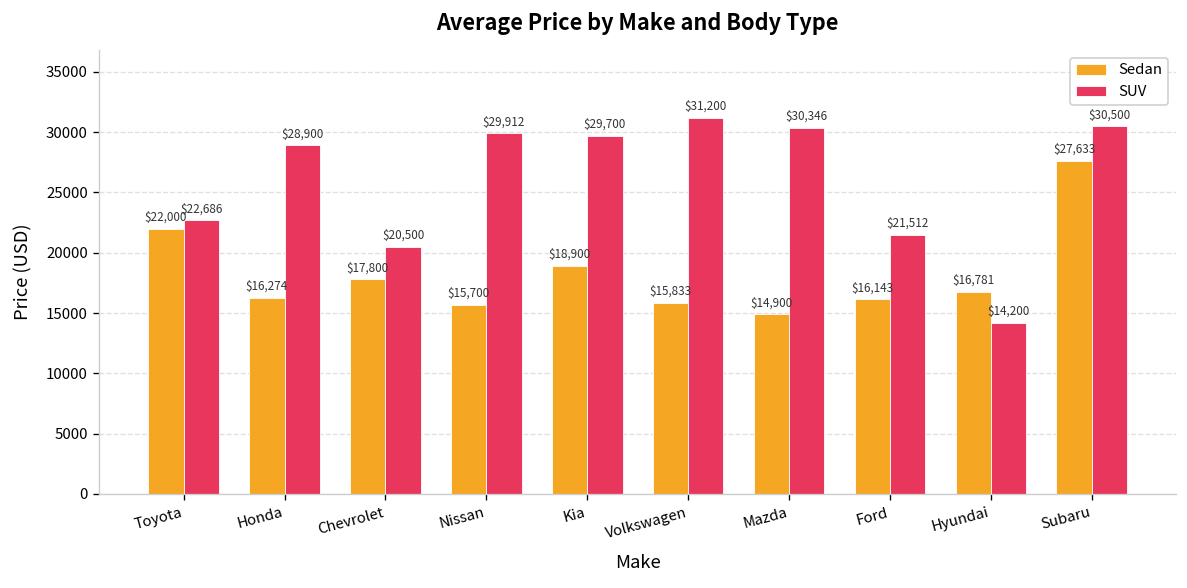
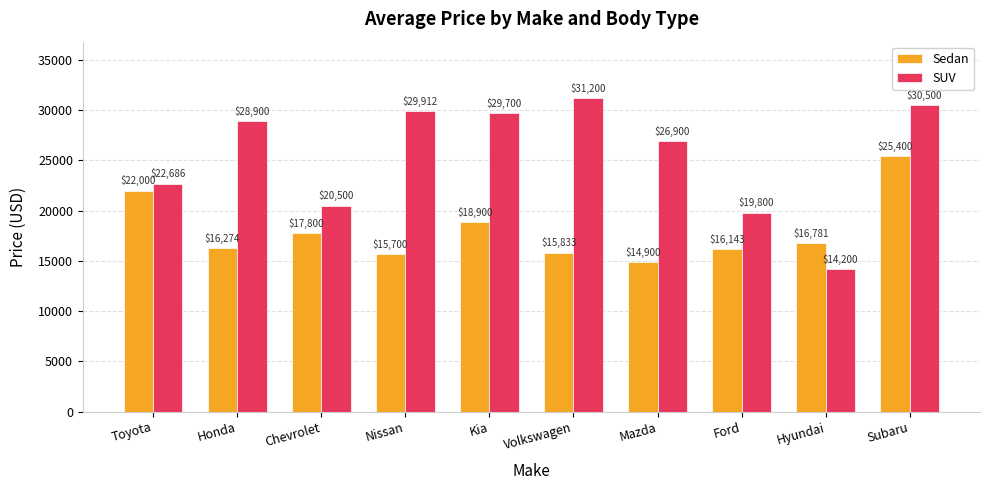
  {
    "Sedan": {
      "Toyota": "$22,000",
      "Honda": "$16,274",
      "Chevrolet": "$17,800",
      "Nissan": "$15,700",
      "Kia": "$18,900",
      "Volkswagen": "$15,833",
      "Mazda": "$14,900",
      "Ford": "$16,143",
      "Hyundai": "$16,781",
-     "Subaru": "$27,633"
+     "Subaru": "$25,400"
    },
    "SUV": {
      "Toyota": "$22,686",
      "Honda": "$28,900",
      "Chevrolet": "$20,500",
      "Nissan": "$29,912",
      "Kia": "$29,700",
      "Volkswagen": "$31,200",
-     "Mazda": "$30,346",
-     "Ford": "$21,512",
+     "Mazda": "$26,900",
+     "Ford": "$19,800",
      "Hyundai": "$14,200"
    }
  }
